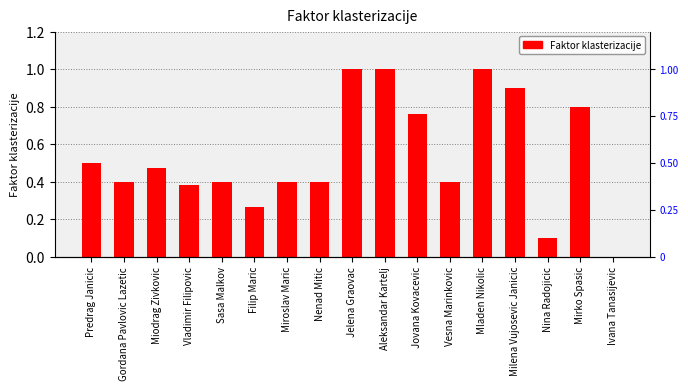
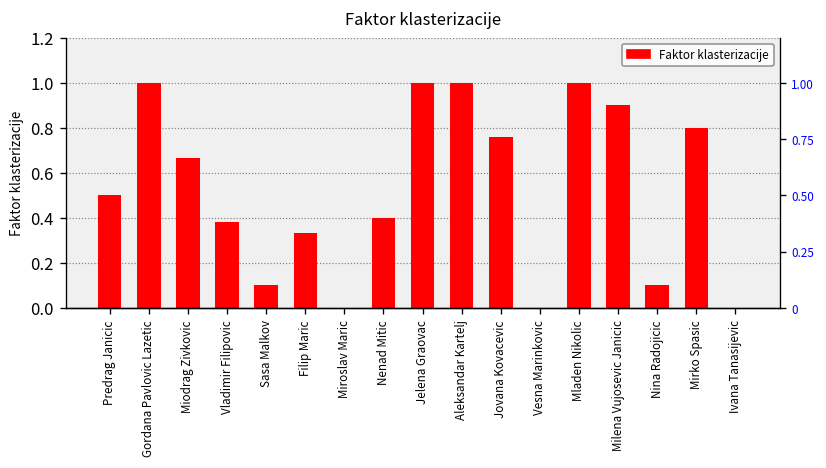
  {
    "Predrag Janicic": 0.50,
-   "Gordana Pavlovic Lazetic": 0.4,
-   "Miodrag Zivkovic": 0.47,
+   "Gordana Pavlovic Lazetic": 1.0,
+   "Miodrag Zivkovic": 0.67,
    "Vladimir Filipovic": 0.38,
-   "Sasa Malkov": 0.4,
-   "Filip Maric": 0.27,
-   "Miroslav Maric": 0.4,
+   "Sasa Malkov": 0.1,
+   "Filip Maric": 0.33,
+   "Miroslav Maric": 0.0,
    "Nenad Mitic": 0.40,
    "Jelena Graovac": 1.00,
    "Aleksandar Kartelj": 1.00,
    "Jovana Kovacevic": 0.76,
-   "Vesna Marinkovic": 0.4,
+   "Vesna Marinkovic": 0.0,
    "Mladen Nikolic": 1.00,
    "Milena Vujosevic Janicic": 0.90,
    "Nina Radojicic": 0.10,
    "Mirko Spasic": 0.80,
    "Ivana Tanasijevic": 0.00
  }
